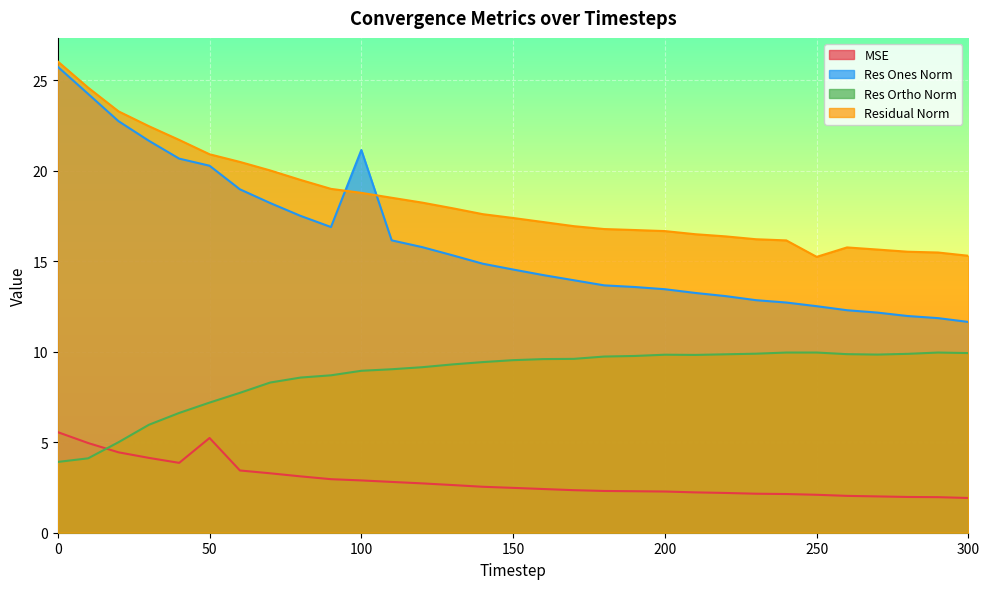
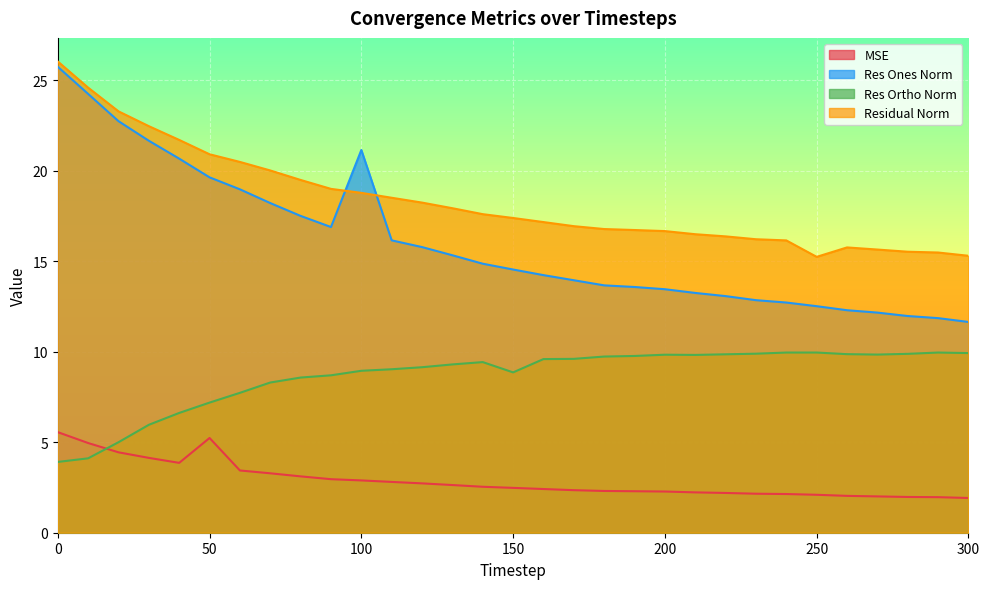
  {
    "MSE": {
      "0": 5.6,
      "50": 5.2,
      "100": 2.9,
      "150": 2.5,
      "200": 2.3,
      "250": 2.1,
      "300": 1.9
    },
    "Res Ones Norm": {
      "0": 25.7,
-     "50": 20.3,
+     "50": 19.6,
      "100": 21.1,
      "150": 14.5,
      "200": 13.5,
      "250": 12.5,
      "300": 11.6
    },
    "Res Ortho Norm": {
      "0": 3.9,
      "50": 7.2,
      "100": 8.9,
-     "150": 9.5,
+     "150": 8.9,
      "200": 9.8,
      "250": 10.0,
      "300": 9.9
    },
    "Residual Norm": {
      "0": 26.0,
      "50": 20.9,
      "100": 18.8,
      "150": 17.4,
      "200": 16.7,
      "250": 15.2,
      "300": 15.3
    }
  }
